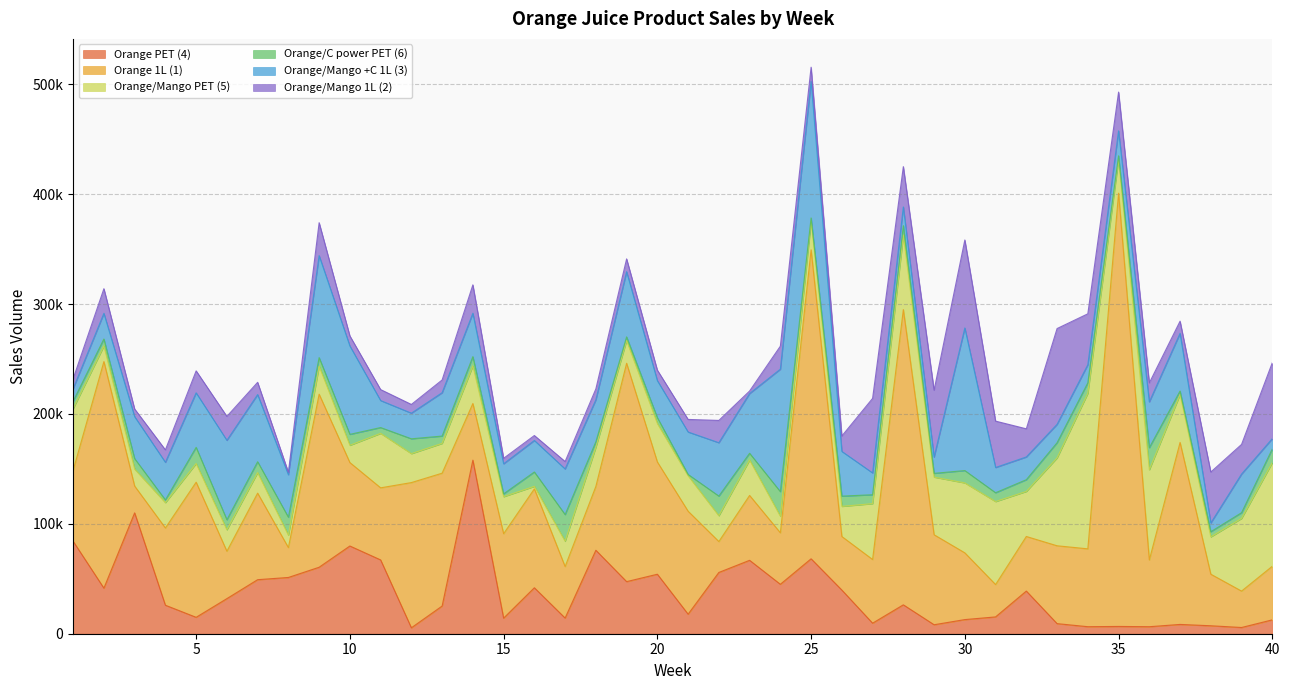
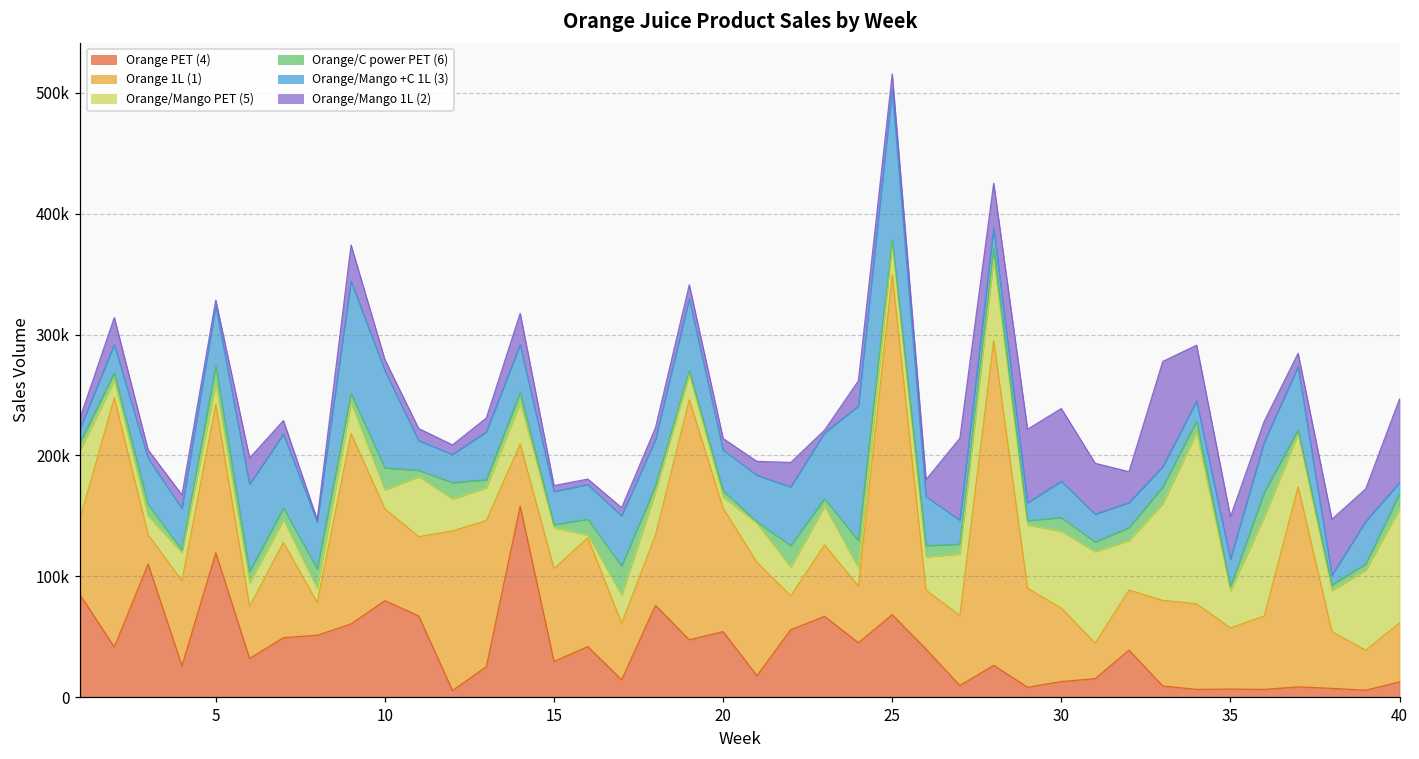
  {
    "Orange PET (4)": {
-     "5": 15000,
+     "5": 119000,
      "10": 80000,
-     "15": 14000,
+     "15": 30000,
      "20": 54000,
      "25": 68000,
      "30": 13000,
      "35": 7000,
      "40": 13000
    },
    "Orange 1L (1)": {
      "5": 123000,
      "10": 76000,
      "15": 77000,
      "20": 102000,
      "25": 281000,
      "30": 61000,
-     "35": 394000,
+     "35": 51000,
      "40": 49000
    },
    "Orange/Mango PET (5)": {
      "5": 17000,
      "10": 16000,
      "15": 34000,
-     "20": 35000,
+     "20": 9000,
      "25": 26000,
      "30": 64000,
      "35": 31000,
      "40": 94000
    },
    "Orange/C power PET (6)": {
      "5": 15000,
-     "10": 10000,
+     "10": 18000,
      "15": 3000,
      "20": 5000,
      "25": 3000,
      "30": 11000,
      "35": 3000,
      "40": 12000
    },
    "Orange/Mango +C 1L (3)": {
      "5": 50000,
      "10": 80000,
      "15": 27000,
      "20": 34000,
      "25": 124000,
-     "30": 130000,
+     "30": 30000,
      "35": 23000,
      "40": 9000
    },
    "Orange/Mango 1L (2)": {
-     "5": 20000,
+     "5": 5000,
      "10": 9000,
      "15": 5000,
      "20": 10000,
      "25": 13000,
-     "30": 80000,
+     "30": 60000,
      "35": 35000,
      "40": 69000
    }
  }
